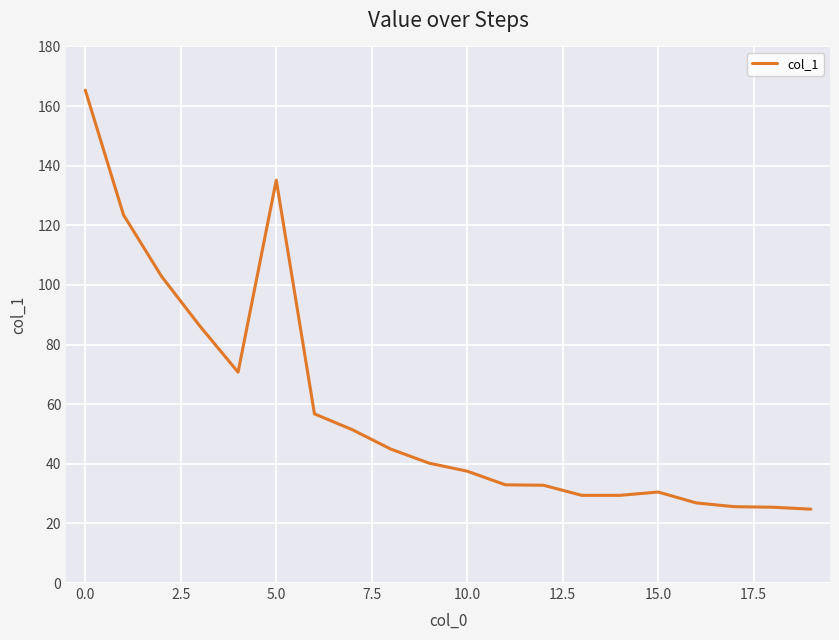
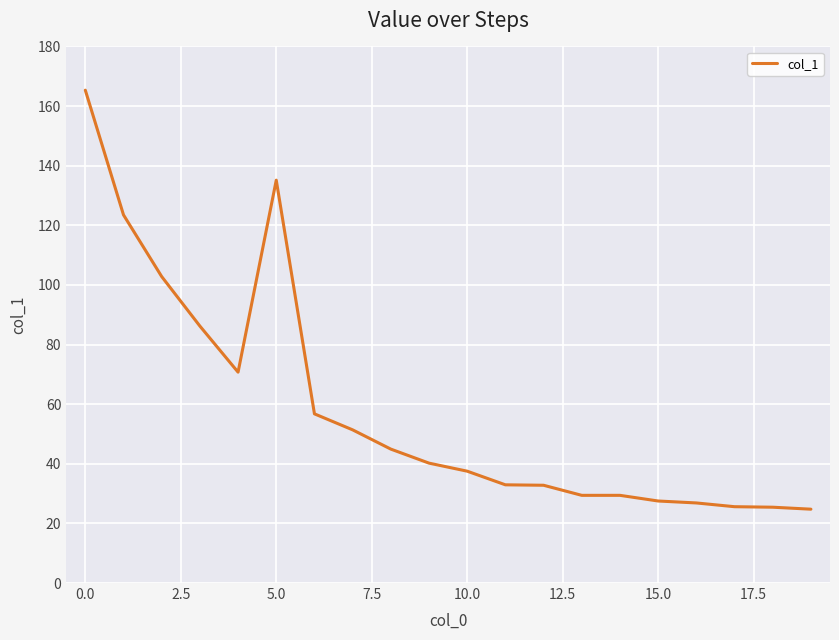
  {
    "0.0": 165,
    "5.0": 135,
    "10.0": 38,
-   "15.0": 31
+   "15.0": 28
  }
